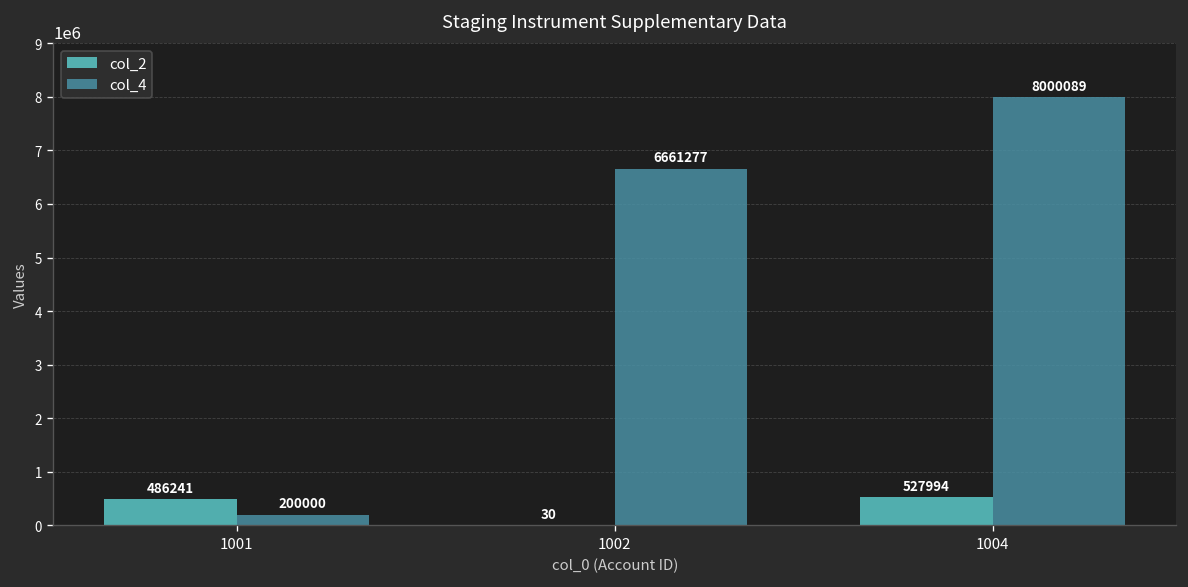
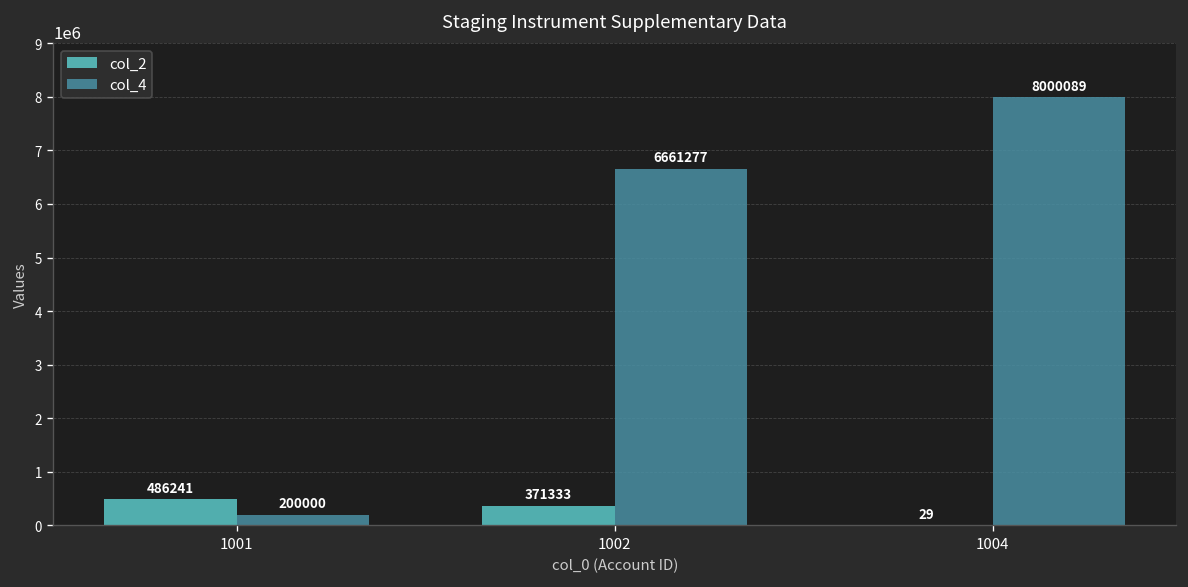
  {
    "col_2": {
      "1001": 486241,
-     "1002": 30,
-     "1004": 527994
+     "1002": 371333,
+     "1004": 29
    },
    "col_4": {
      "1001": 200000,
      "1002": 6661277,
      "1004": 8000089
    }
  }
